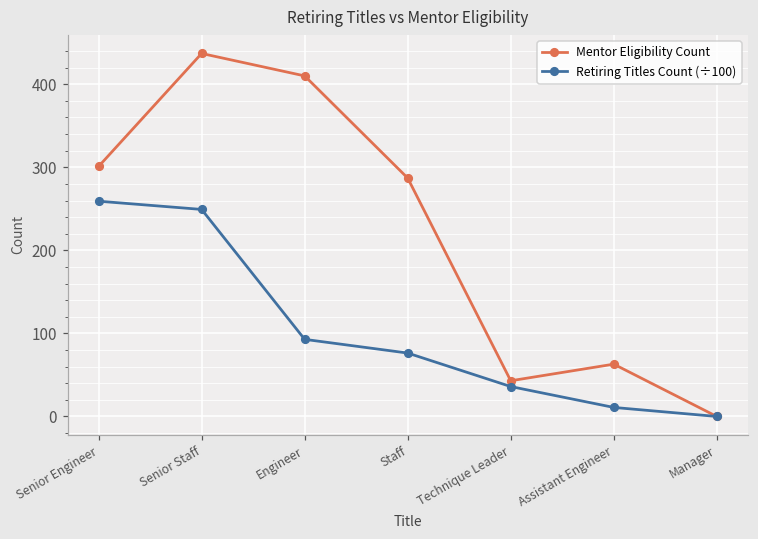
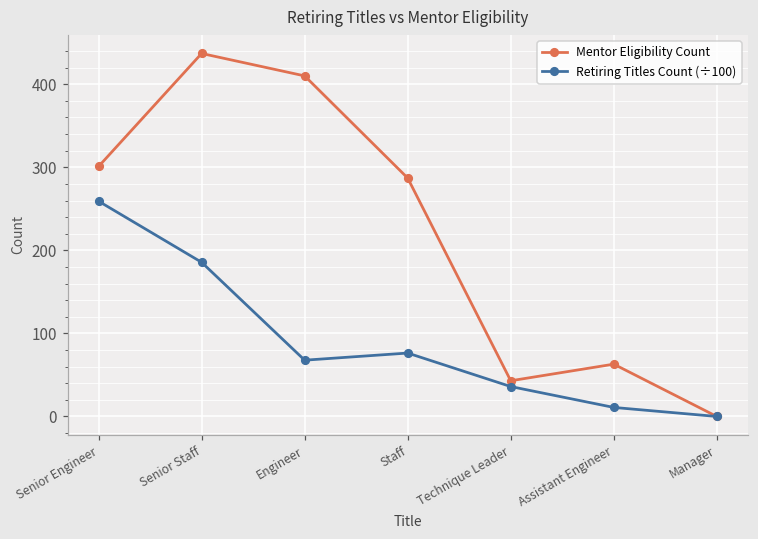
  {
    "Mentor Eligibility Count": {
      "Senior Engineer": 300,
      "Senior Staff": 440,
      "Engineer": 410,
      "Staff": 290,
      "Technique Leader": 40,
      "Assistant Engineer": 60
    },
    "Retiring Titles Count (÷100)": {
      "Senior Engineer": 260,
-     "Senior Staff": 250,
-     "Engineer": 90,
+     "Senior Staff": 190,
+     "Engineer": 70,
      "Staff": 80,
      "Technique Leader": 40,
      "Assistant Engineer": 10
    }
  }
